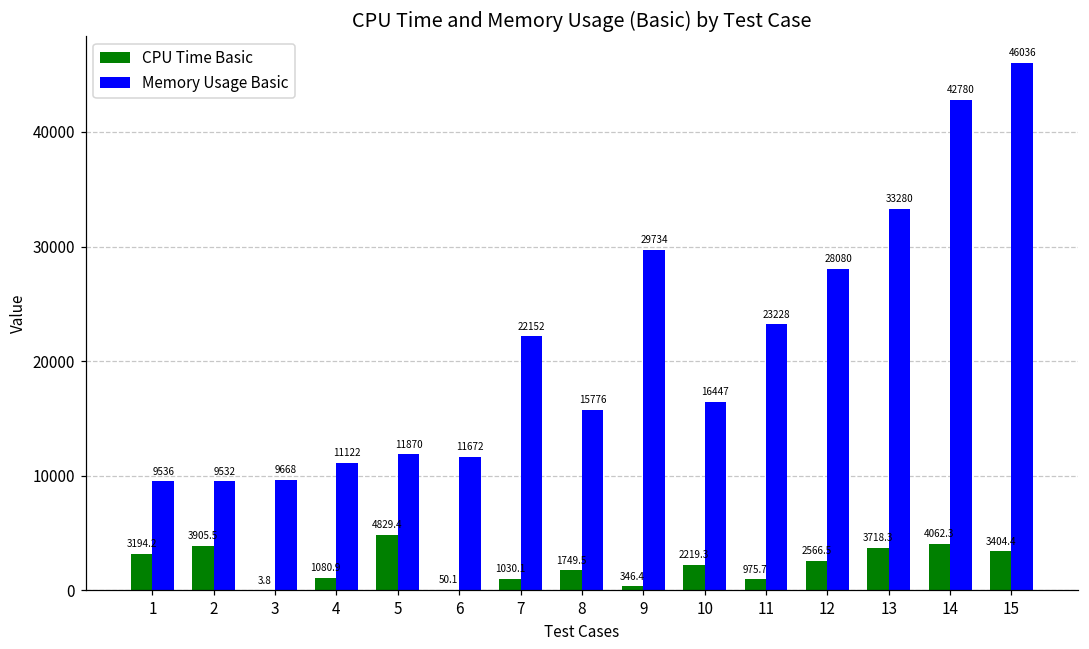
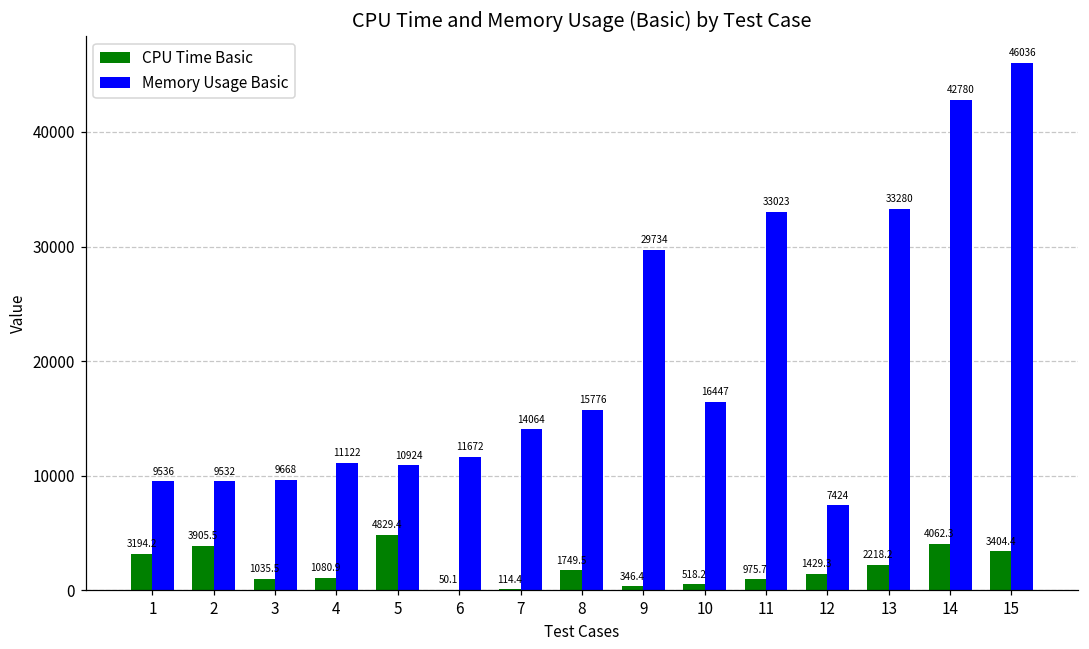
  {
    "CPU Time Basic": {
      "1": 3194.2,
      "2": 3905.5,
-     "3": 3.8,
+     "3": 1035.5,
      "4": 1080.9,
      "5": 4829.4,
      "6": 50.1,
-     "7": 1030.1,
+     "7": 114.4,
      "8": 1749.5,
      "9": 346.4,
-     "10": 2219.3,
+     "10": 518.2,
      "11": 975.7,
-     "12": 2566.5,
-     "13": 3718.3,
+     "12": 1429.3,
+     "13": 2218.2,
      "14": 4062.3,
      "15": 3404.4
    },
    "Memory Usage Basic": {
      "1": 9536,
      "2": 9532,
      "3": 9668,
      "4": 11122,
-     "5": 11870,
+     "5": 10924,
      "6": 11672,
-     "7": 22152,
+     "7": 14064,
      "8": 15776,
      "9": 29734,
      "10": 16447,
-     "11": 23228,
-     "12": 28080,
+     "11": 33023,
+     "12": 7424,
      "13": 33280,
      "14": 42780,
      "15": 46036
    }
  }
